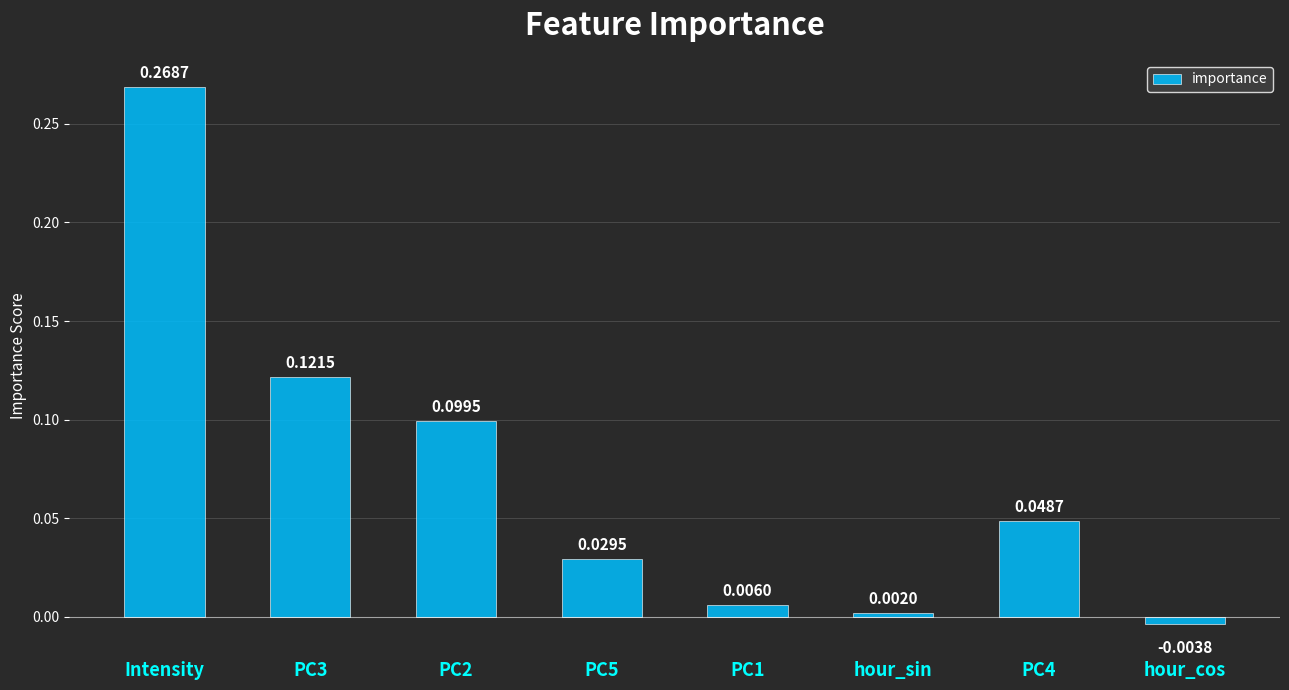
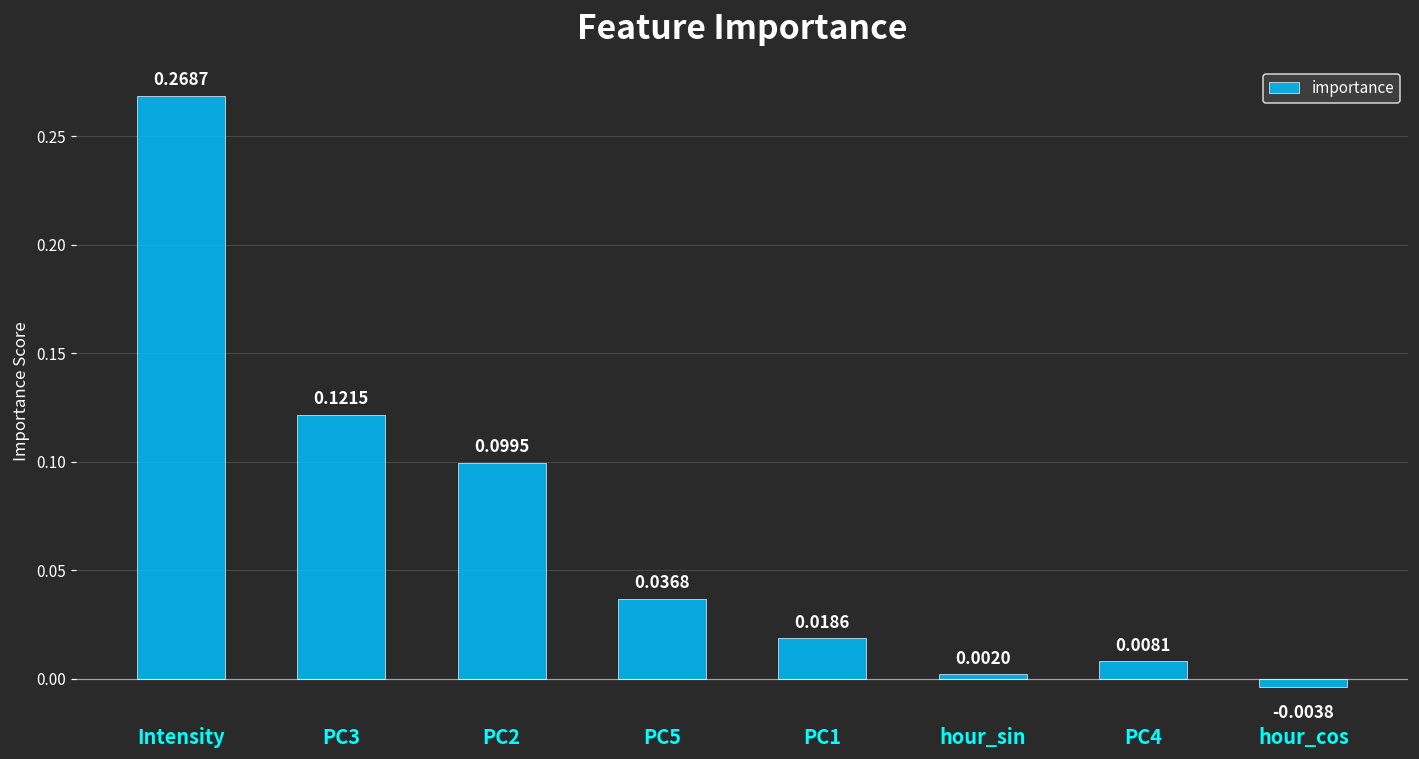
  {
    "Intensity": 0.2687,
    "PC3": 0.1215,
    "PC2": 0.0995,
-   "PC5": 0.0295,
-   "PC1": 0.0060,
+   "PC5": 0.0368,
+   "PC1": 0.0186,
    "hour_sin": 0.0020,
-   "PC4": 0.0487,
+   "PC4": 0.0081,
    "hour_cos": -0.0038
  }
